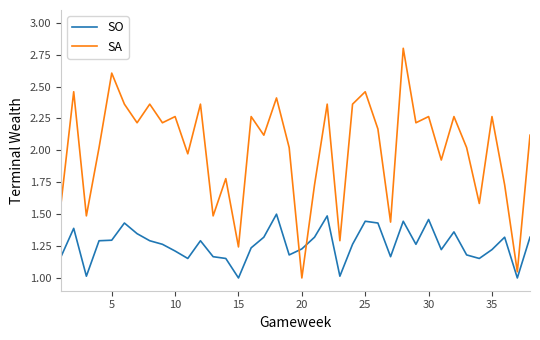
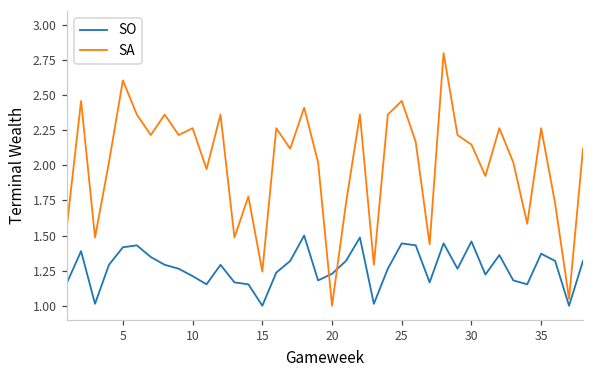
  {
    "SO": {
-     "5": 1.30,
+     "5": 1.42,
      "10": 1.21,
      "15": 1.00,
      "20": 1.23,
      "25": 1.44,
      "30": 1.46,
-     "35": 1.22
+     "35": 1.37
    },
    "SA": {
      "5": 2.61,
      "10": 2.26,
      "15": 1.24,
      "20": 1.00,
      "25": 2.46,
-     "30": 2.26,
+     "30": 2.15,
      "35": 2.26
    }
  }
